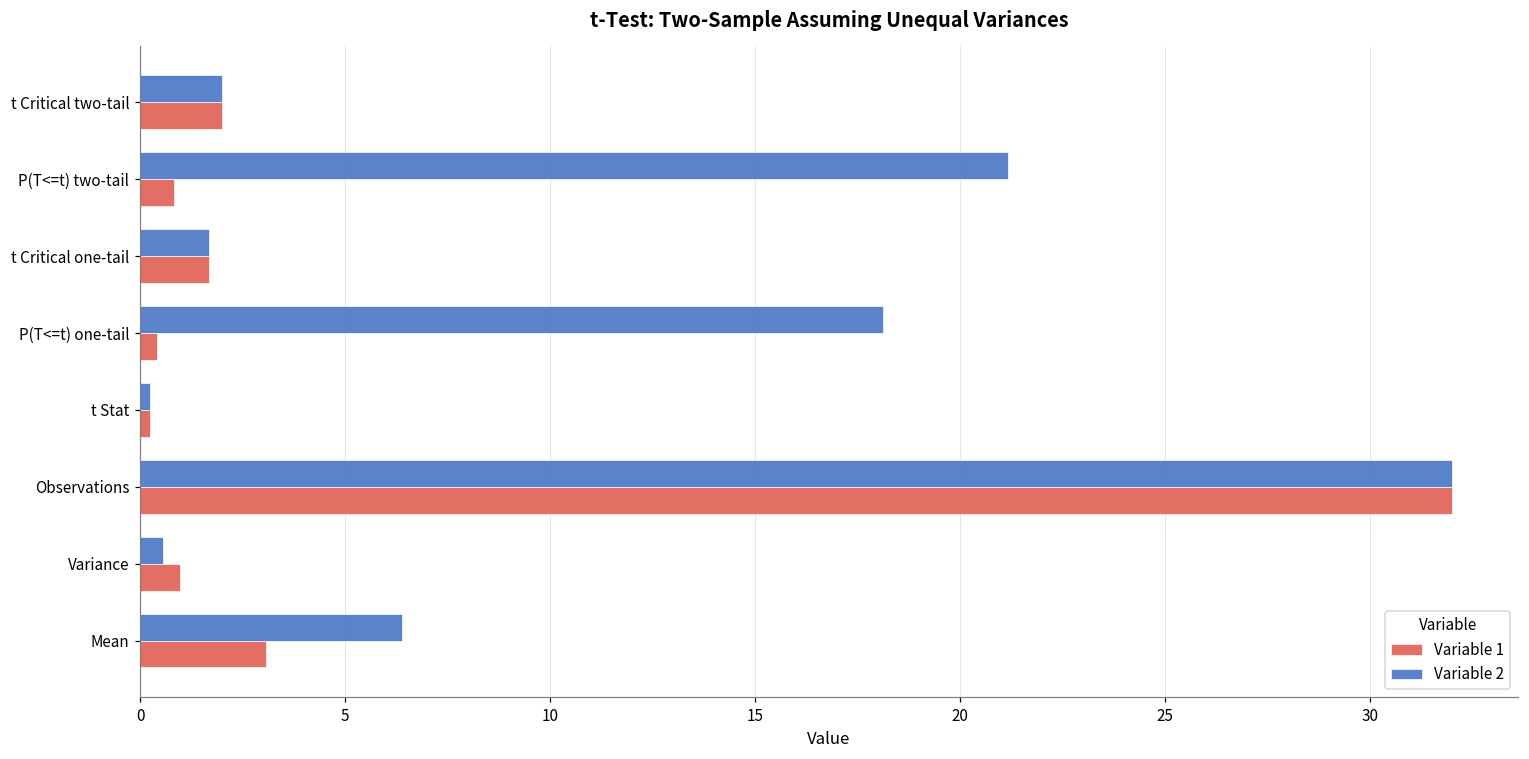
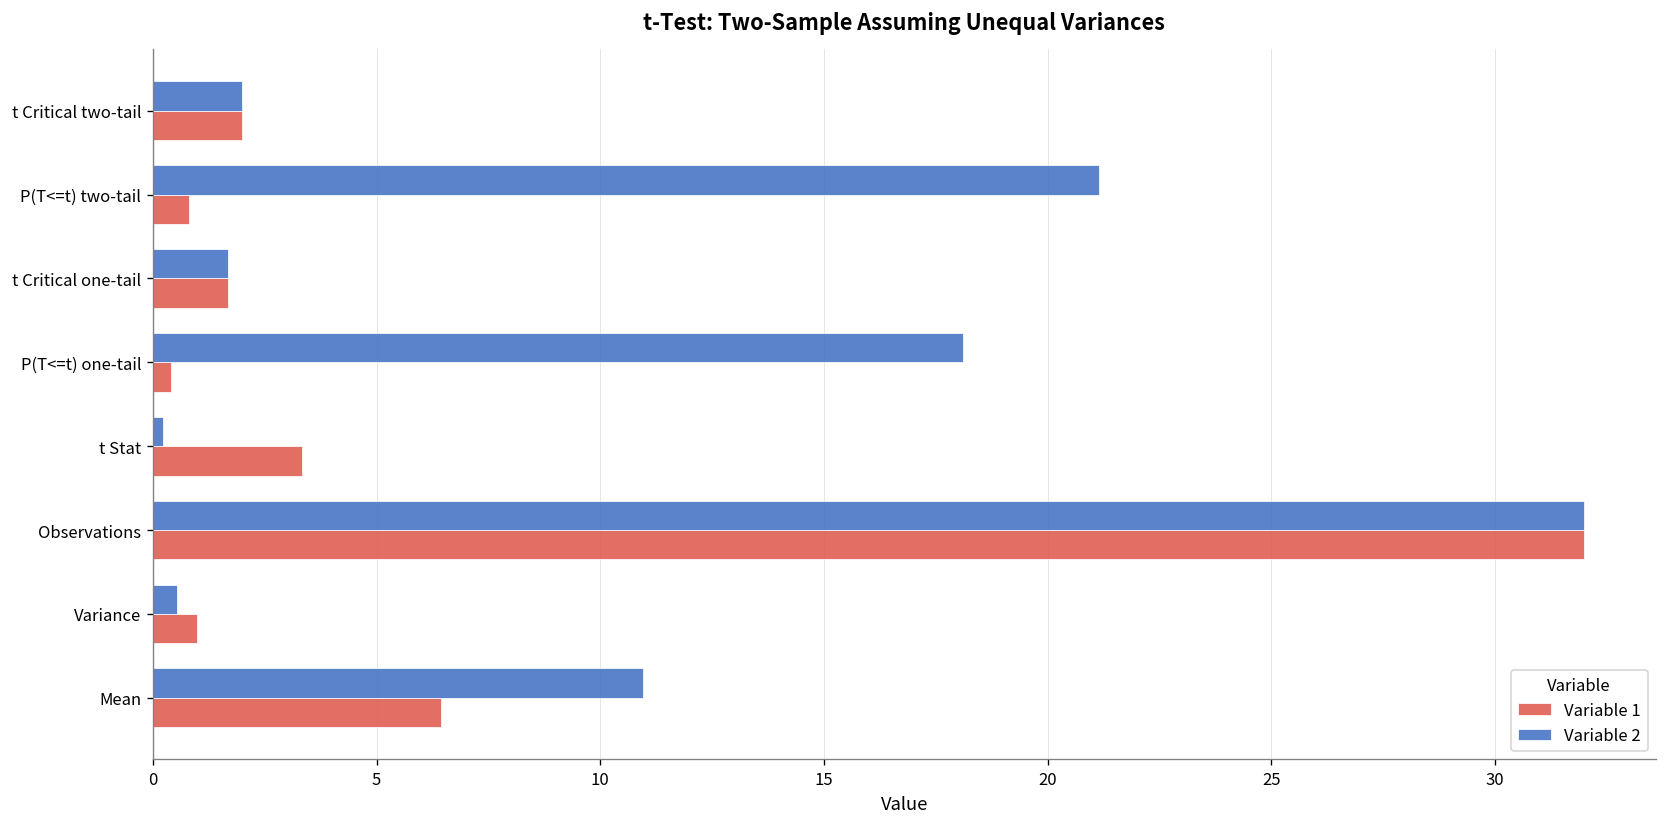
  {
    "Variable 1": {
      "t Critical two-tail": 2.0,
      "P(T<=t) two-tail": 0.8,
      "t Critical one-tail": 1.7,
      "P(T<=t) one-tail": 0.4,
-     "t Stat": 0.2,
+     "t Stat": 3.3,
      "Observations": 32.0,
      "Variance": 1.0,
-     "Mean": 3.1
+     "Mean": 6.4
    },
    "Variable 2": {
      "t Critical two-tail": 2.0,
      "P(T<=t) two-tail": 21.2,
      "t Critical one-tail": 1.7,
      "P(T<=t) one-tail": 18.1,
      "t Stat": 0.2,
      "Observations": 32.0,
      "Variance": 0.5,
-     "Mean": 6.4
+     "Mean": 11.0
    }
  }
